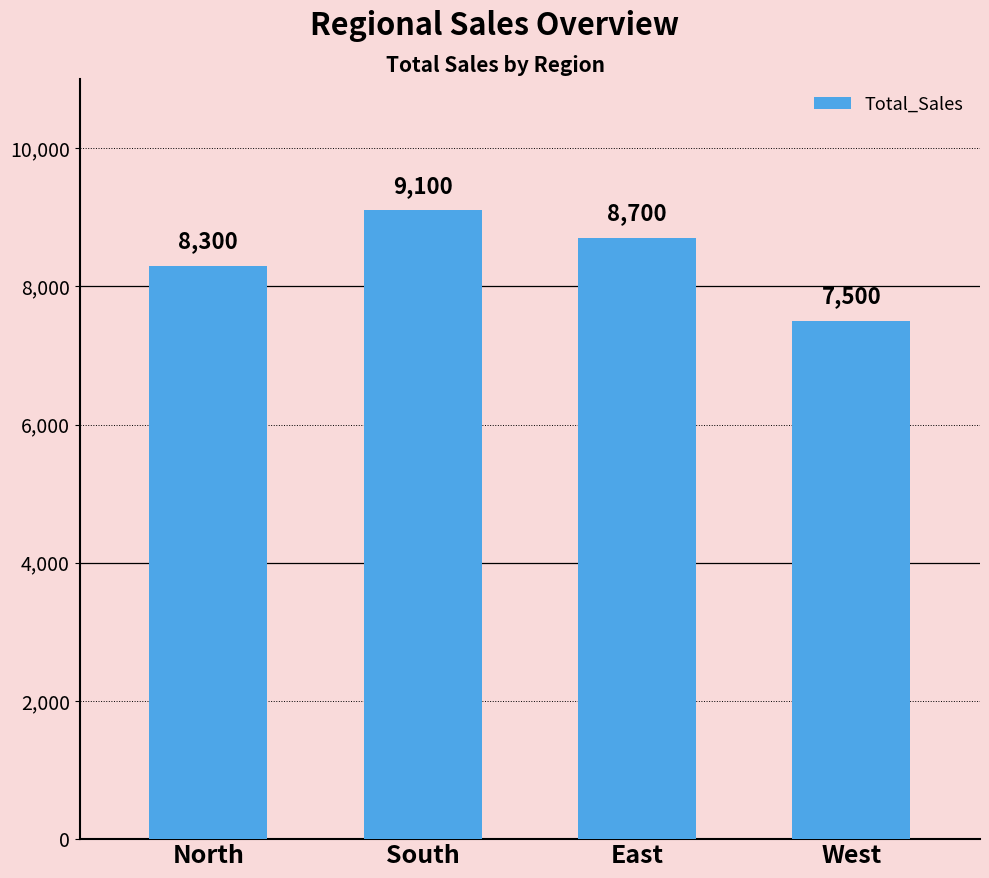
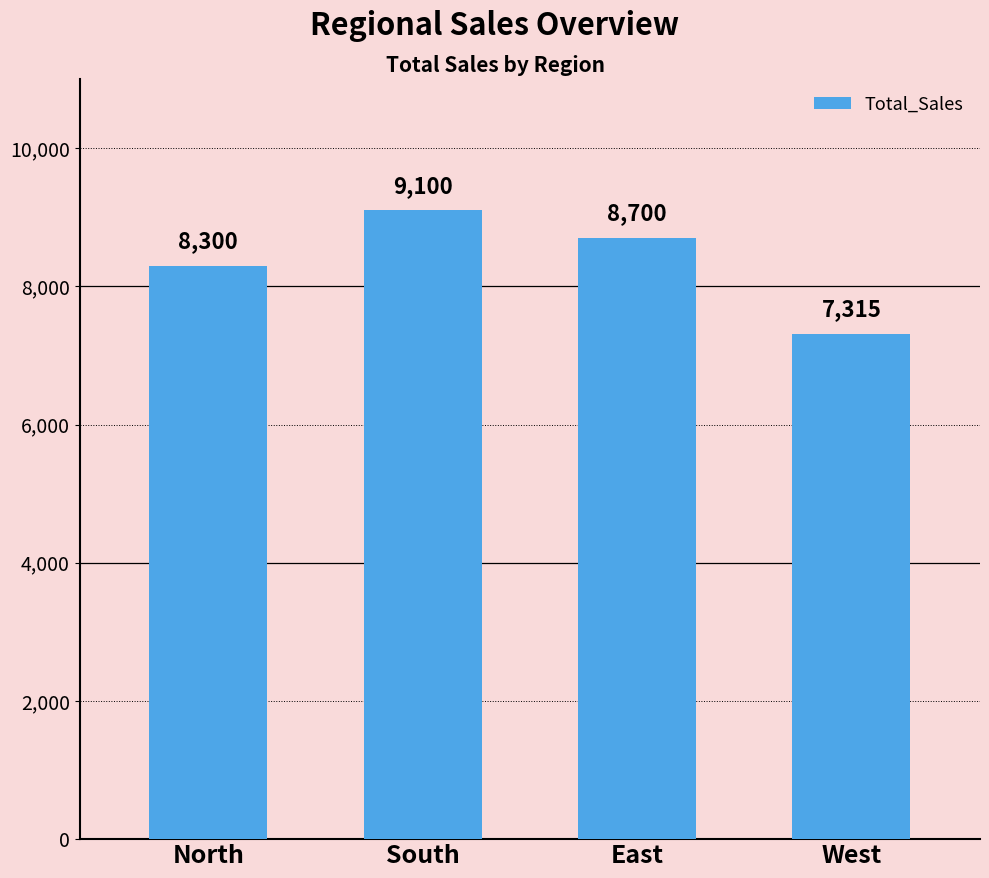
  {
    "North": "8,300",
    "South": "9,100",
    "East": "8,700",
-   "West": "7,500"
+   "West": "7,315"
  }
